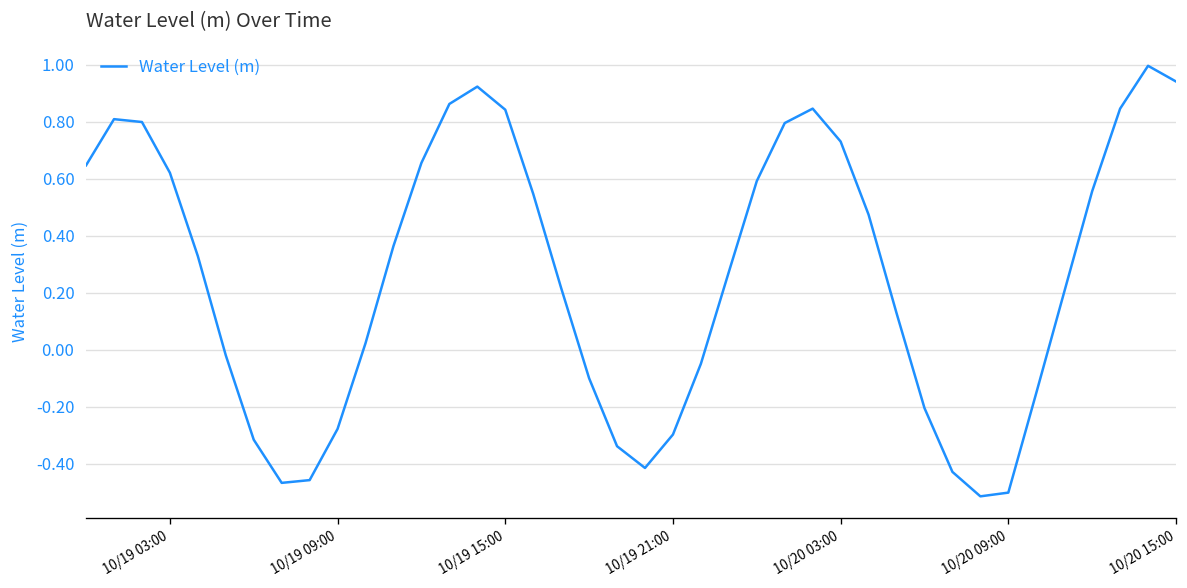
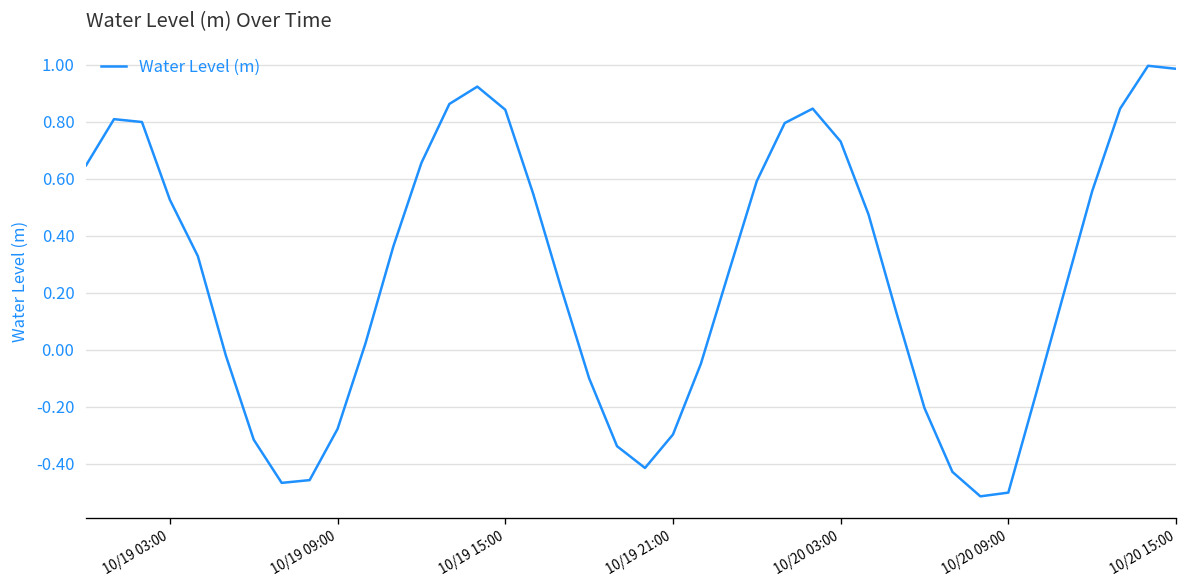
  {
-   "10/19 03:00": 0.62,
+   "10/19 03:00": 0.53,
    "10/19 09:00": -0.28,
    "10/19 15:00": 0.84,
    "10/19 21:00": -0.30,
    "10/20 03:00": 0.73,
    "10/20 09:00": -0.50,
-   "10/20 15:00": 0.94
+   "10/20 15:00": 0.99
  }
